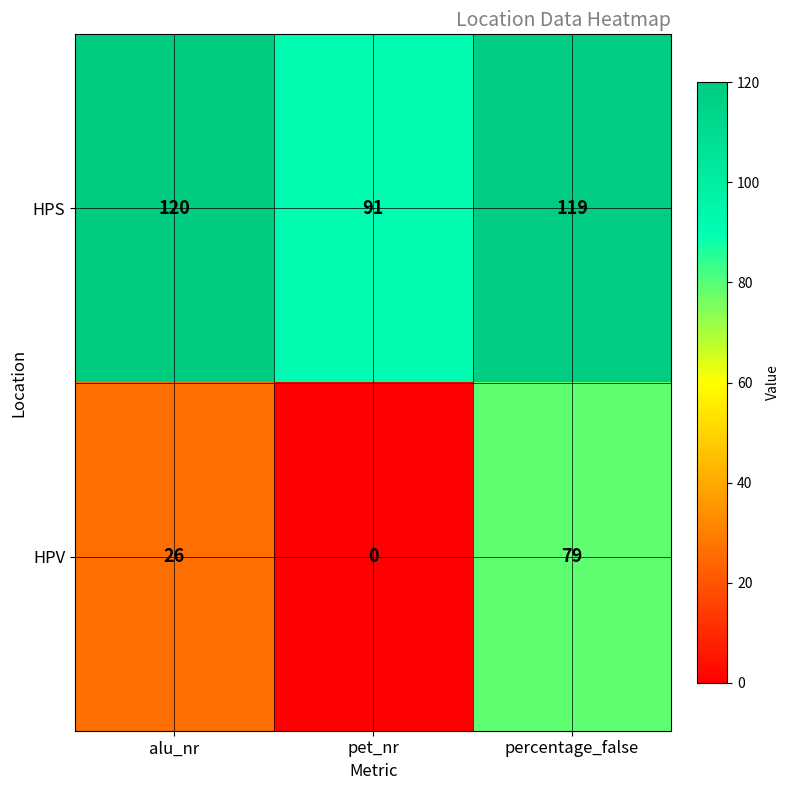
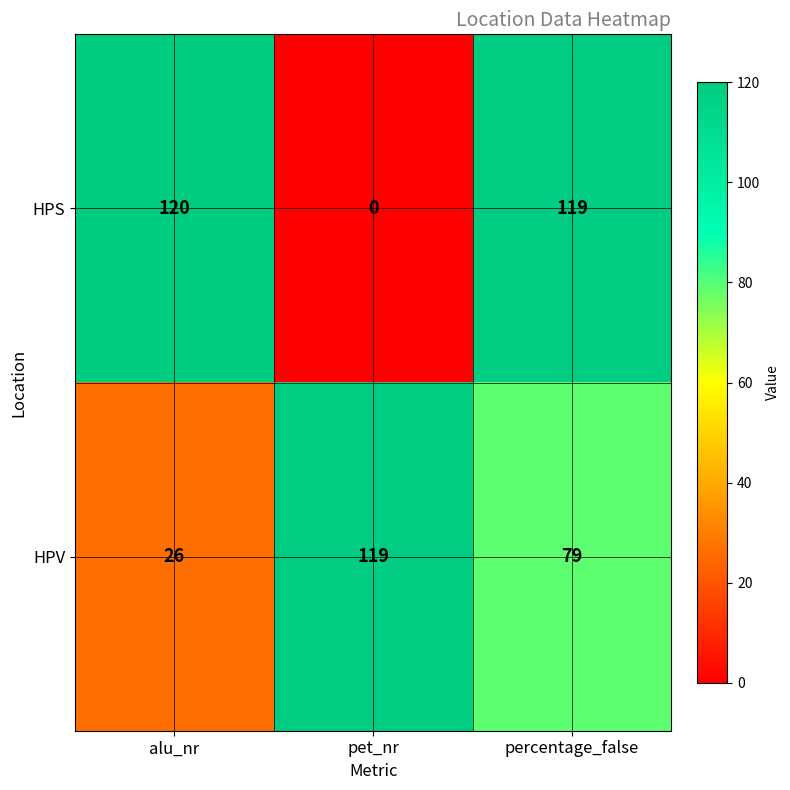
  {
    "HPS": {
      "alu_nr": 120,
-     "pet_nr": 91,
+     "pet_nr": 0,
      "percentage_false": 119
    },
    "HPV": {
      "alu_nr": 26,
-     "pet_nr": 0,
+     "pet_nr": 119,
      "percentage_false": 79
    }
  }
